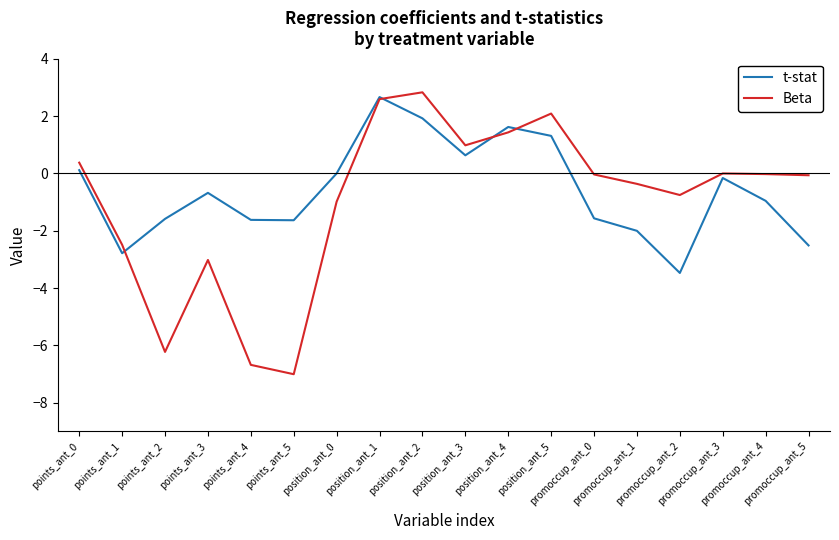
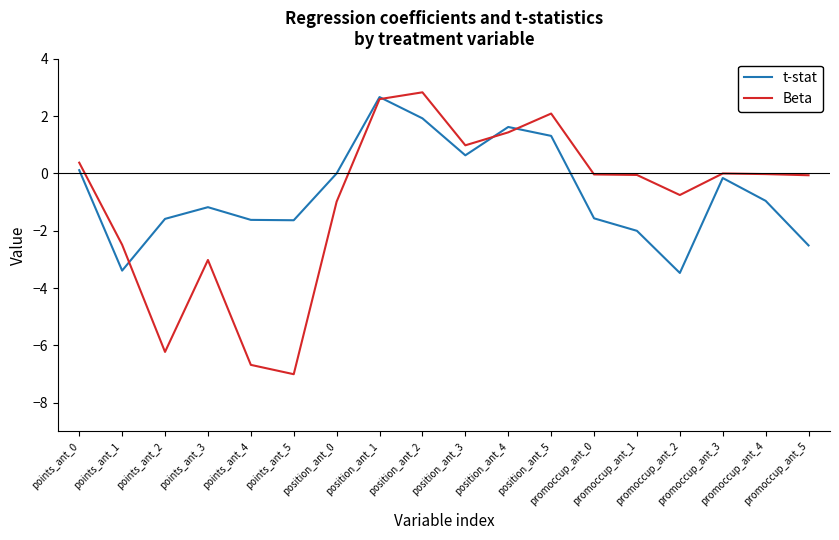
  {
    "t-stat": {
      "points_ant_0": 0.1,
-     "points_ant_1": -2.8,
+     "points_ant_1": -3.4,
      "points_ant_2": -1.6,
-     "points_ant_3": -0.7,
+     "points_ant_3": -1.2,
      "points_ant_4": -1.6,
      "points_ant_5": -1.6,
      "position_ant_0": 0.0,
      "position_ant_2": 1.9,
      "position_ant_3": 0.6,
      "position_ant_4": 1.6,
      "position_ant_5": 1.3,
      "promoccup_ant_0": -1.6,
      "promoccup_ant_1": -2.0,
      "promoccup_ant_2": -3.5,
      "promoccup_ant_3": -0.2,
      "promoccup_ant_4": -1.0,
      "promoccup_ant_5": -2.5
    },
    "Beta": {
      "points_ant_0": 0.4,
      "points_ant_1": -2.5,
      "points_ant_2": -6.2,
      "points_ant_3": -3.0,
      "points_ant_4": -6.7,
      "points_ant_5": -7.0,
      "position_ant_0": -1.0,
      "position_ant_2": 2.8,
      "position_ant_3": 1.0,
      "position_ant_4": 1.4,
      "position_ant_5": 2.1,
      "promoccup_ant_0": 0.0,
-     "promoccup_ant_1": -0.4,
+     "promoccup_ant_1": -0.1,
      "promoccup_ant_2": -0.8,
      "promoccup_ant_3": 0.0,
      "promoccup_ant_4": 0.0,
      "promoccup_ant_5": -0.1
    }
  }
